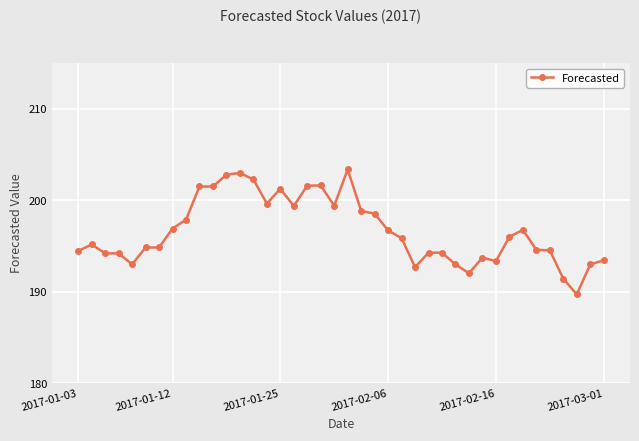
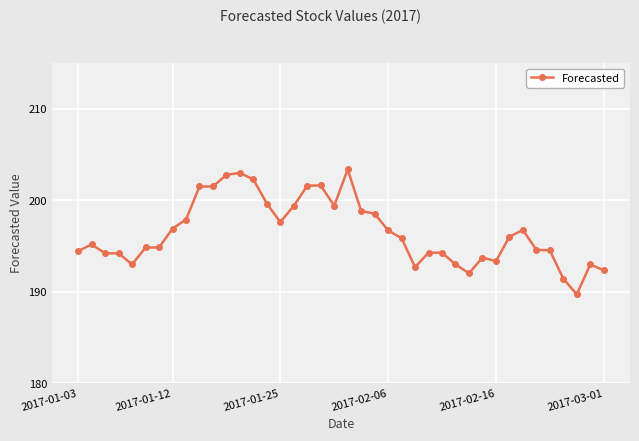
  {
    "2017-01-03": 194,
    "2017-01-12": 197,
-   "2017-01-25": 201,
+   "2017-01-25": 198,
    "2017-02-06": 197,
    "2017-02-16": 193,
-   "2017-03-01": 193
+   "2017-03-01": 192
  }
